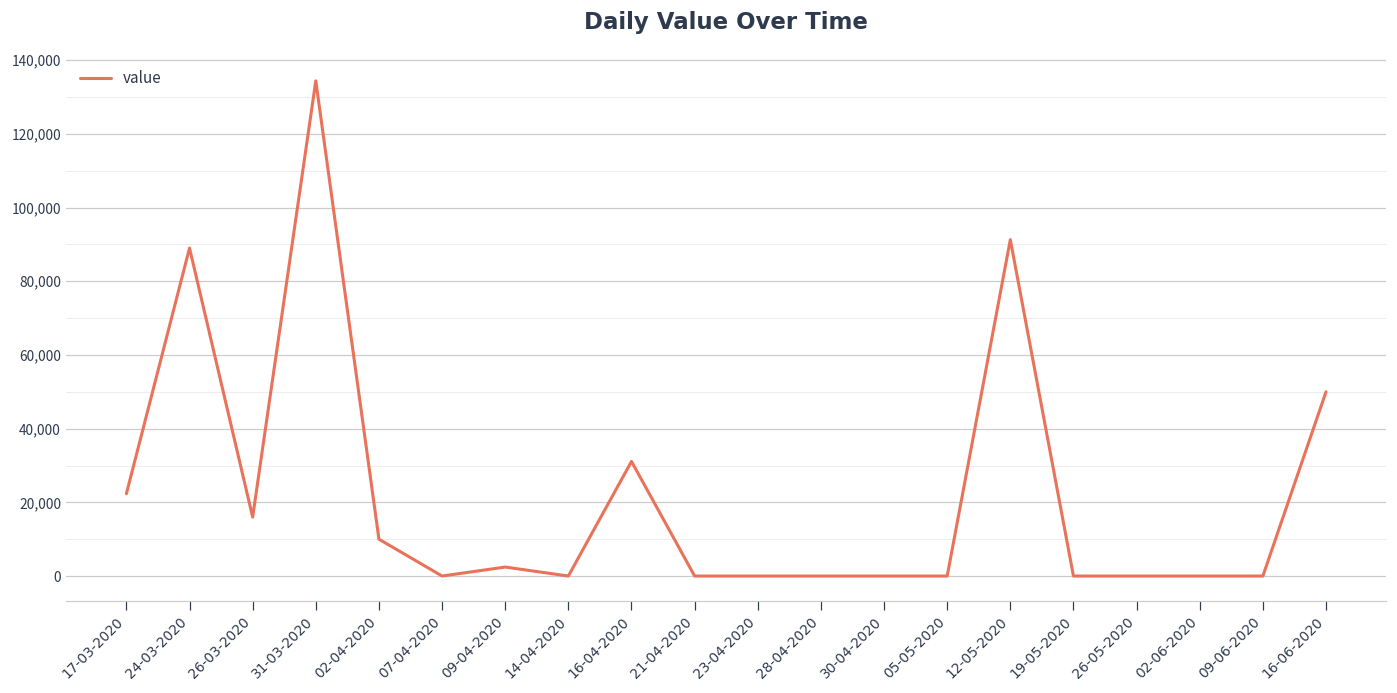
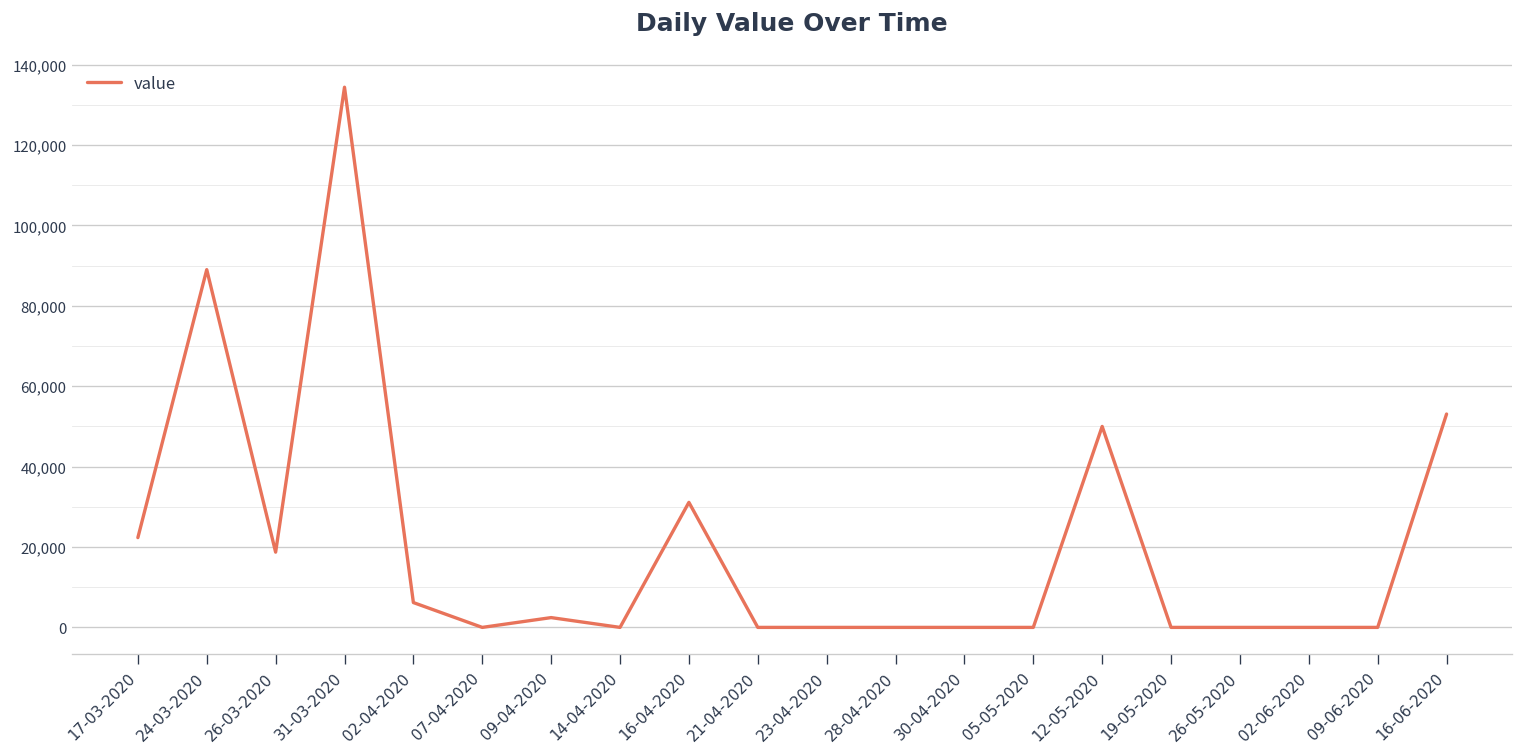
  {
    "17-03-2020": "22,000",
    "24-03-2020": "89,000",
-   "26-03-2020": "16,000",
+   "26-03-2020": "19,000",
    "31-03-2020": "134,000",
-   "02-04-2020": "10,000",
+   "02-04-2020": "6,000",
    "07-04-2020": "0",
    "09-04-2020": "2,000",
    "14-04-2020": "0",
    "16-04-2020": "31,000",
    "21-04-2020": "0",
    "23-04-2020": "0",
    "28-04-2020": "0",
    "30-04-2020": "0",
    "05-05-2020": "0",
-   "12-05-2020": "91,000",
+   "12-05-2020": "50,000",
    "19-05-2020": "0",
    "26-05-2020": "0",
    "02-06-2020": "0",
    "09-06-2020": "0",
-   "16-06-2020": "50,000"
+   "16-06-2020": "53,000"
  }
